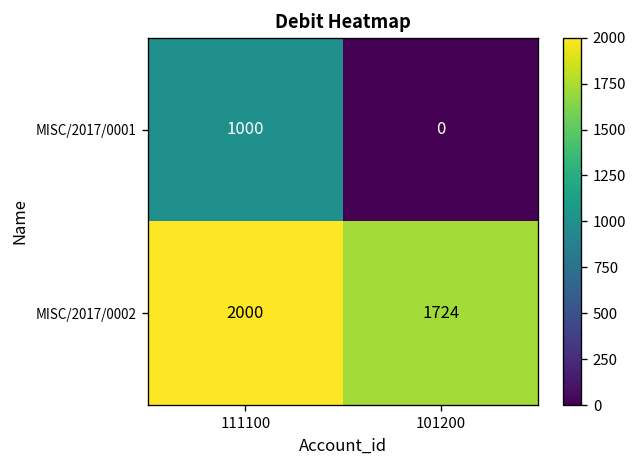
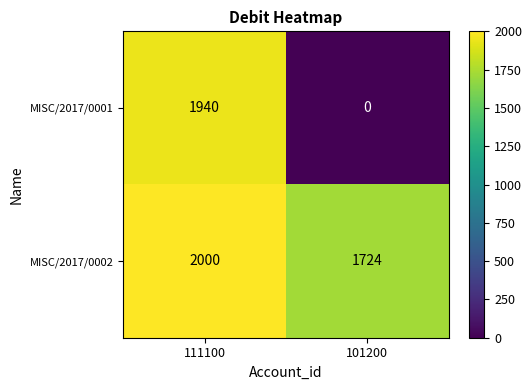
  {
    "MISC/2017/0001": {
-     "111100": 1000,
+     "111100": 1940,
      "101200": 0
    },
    "MISC/2017/0002": {
      "111100": 2000,
      "101200": 1724
    }
  }
